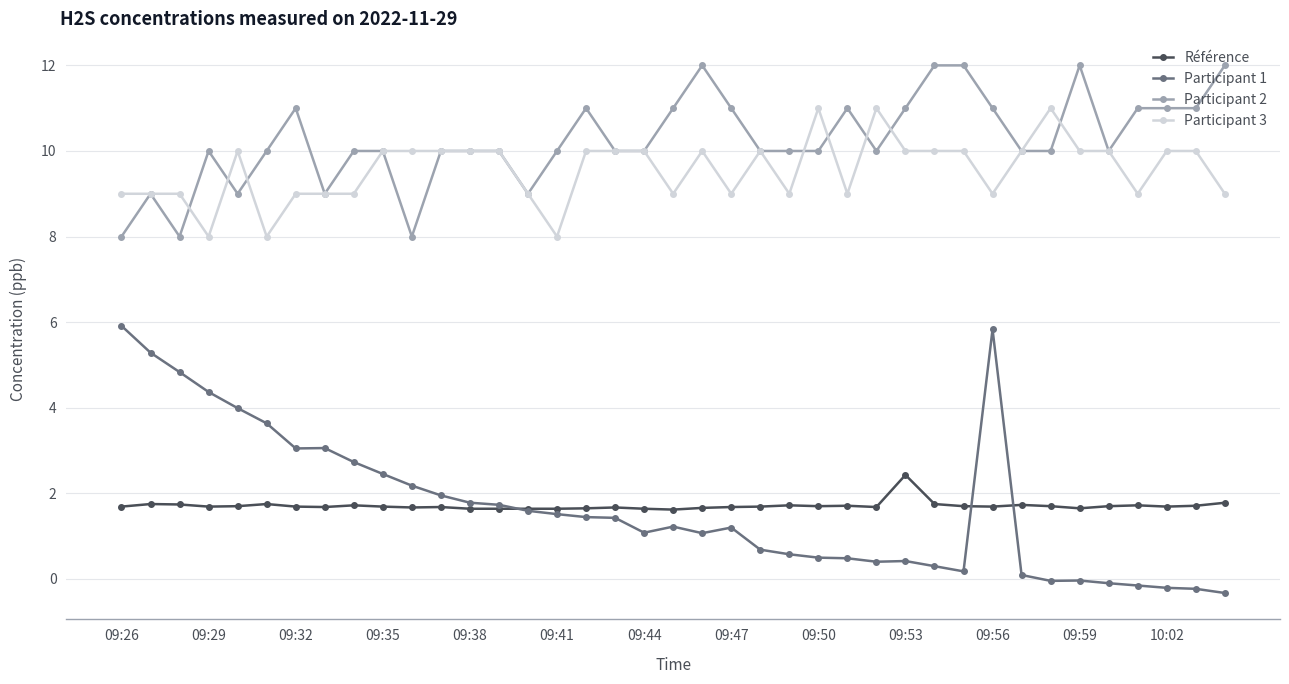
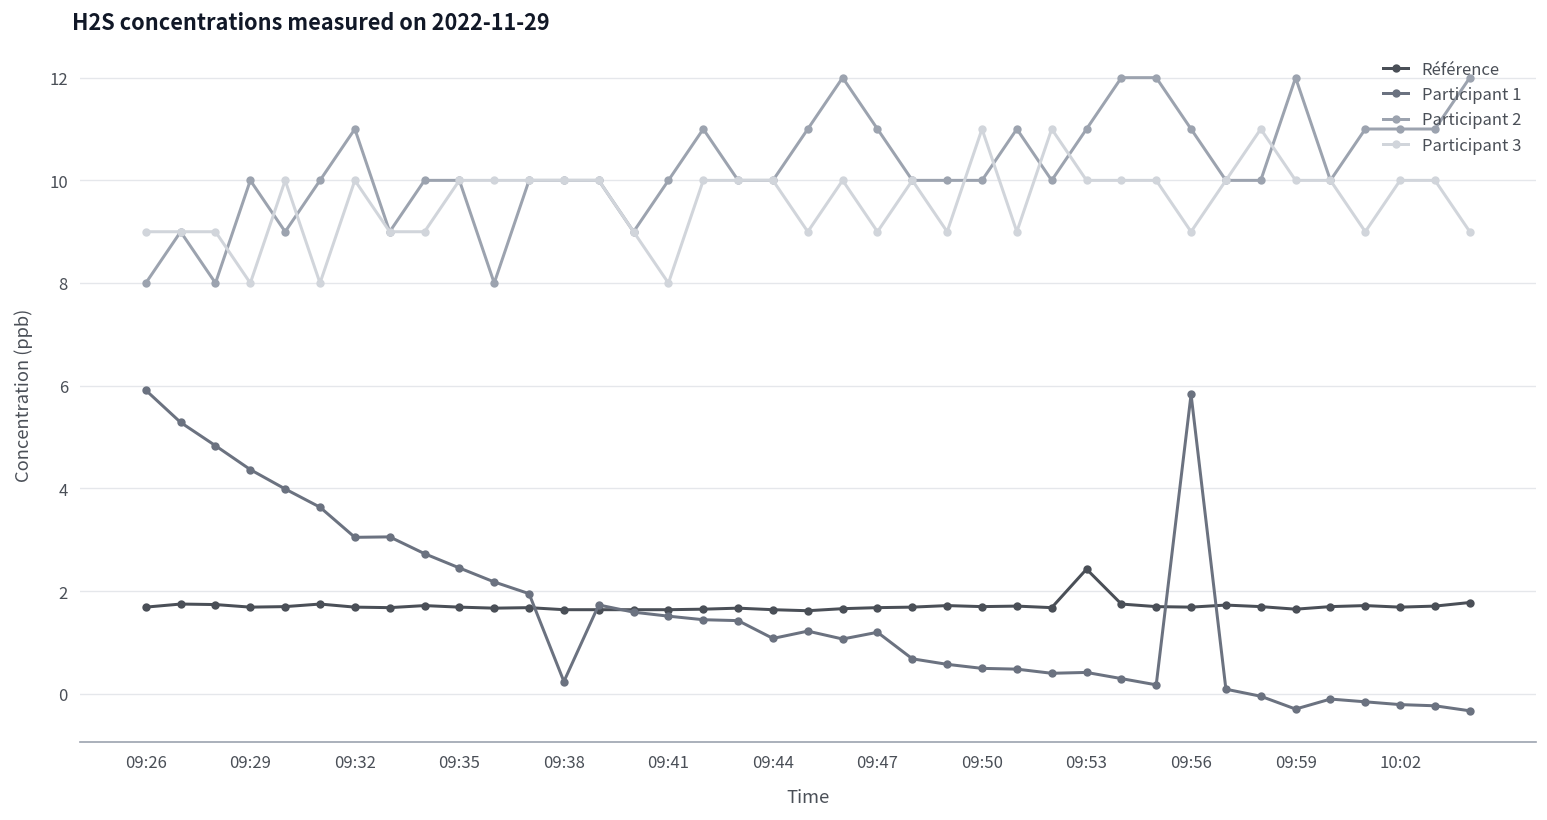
  {
    "Référence": {
      "09:26": 1.7,
      "09:29": 1.7,
      "09:32": 1.7,
      "09:35": 1.7,
      "09:38": 1.6,
      "09:41": 1.6,
      "09:44": 1.6,
      "09:47": 1.7,
      "09:50": 1.7,
      "09:53": 2.4,
      "09:56": 1.7,
      "09:59": 1.7,
      "10:02": 1.7
    },
    "Participant 1": {
      "09:26": 5.9,
      "09:29": 4.4,
      "09:32": 3.0,
      "09:35": 2.5,
-     "09:38": 1.8,
+     "09:38": 0.2,
      "09:41": 1.5,
      "09:44": 1.1,
      "09:47": 1.2,
      "09:50": 0.5,
      "09:53": 0.4,
      "09:56": 5.8,
-     "09:59": 0.0,
+     "09:59": -0.3,
      "10:02": -0.2
    },
    "Participant 2": {
      "09:26": 8.0,
      "09:29": 10.0,
      "09:32": 11.0,
      "09:41": 10.0,
      "09:47": 11.0,
      "09:50": 10.0,
      "09:53": 11.0,
      "09:56": 11.0,
      "09:59": 12.0,
      "10:02": 11.0
    },
    "Participant 3": {
      "09:26": 9,
      "09:29": 8,
-     "09:32": 9,
+     "09:32": 10,
      "09:41": 8,
      "09:47": 9,
      "09:50": 11,
      "09:53": 10,
      "09:56": 9,
      "09:59": 10,
      "10:02": 10
    }
  }
